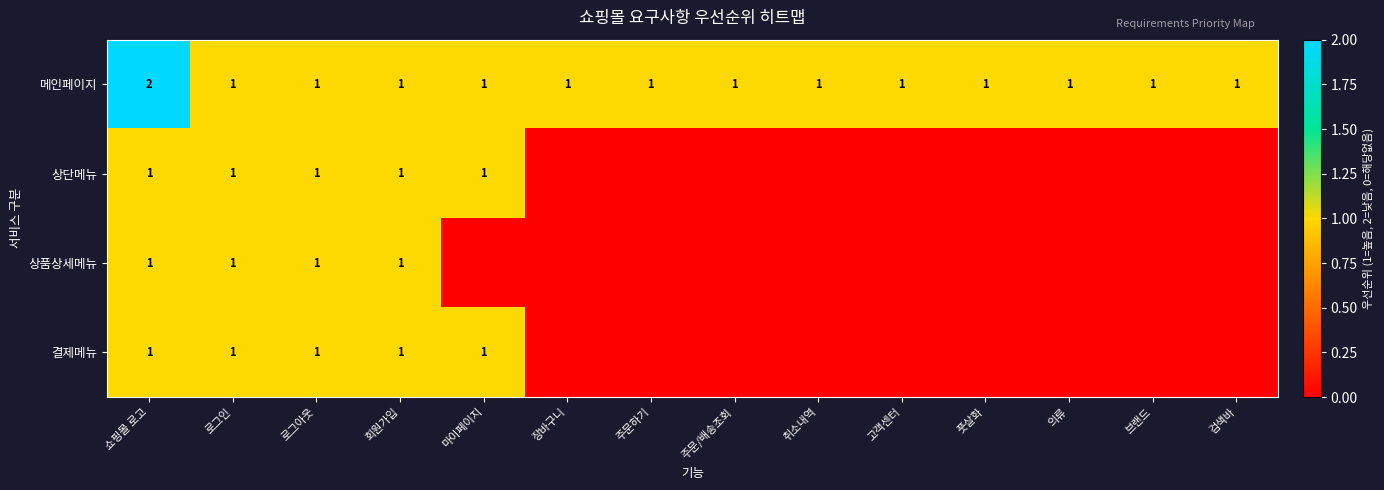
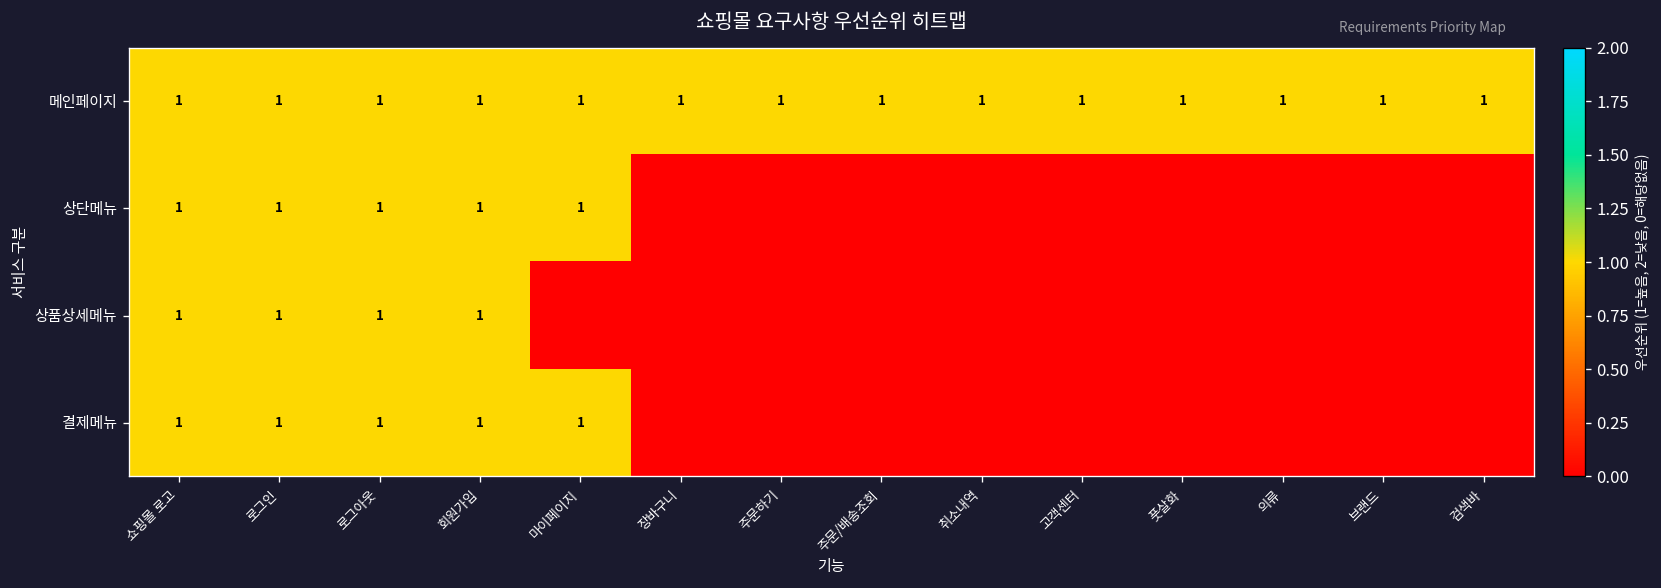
  {
    "메인페이지": {
-     "쇼핑몰 로고": 2,
+     "쇼핑몰 로고": 1,
      "로그인": 1,
      "로그아웃": 1,
      "회원가입": 1,
      "마이페이지": 1,
      "장바구니": 1,
      "주문하기": 1,
      "주문/배송조회": 1,
      "취소내역": 1,
      "고객센터": 1,
      "풋살화": 1,
      "의류": 1,
      "브랜드": 1,
      "검색바": 1
    },
    "상단메뉴": {
      "쇼핑몰 로고": 1,
      "로그인": 1,
      "로그아웃": 1,
      "회원가입": 1,
      "마이페이지": 1
    },
    "상품상세메뉴": {
      "쇼핑몰 로고": 1,
      "로그인": 1,
      "로그아웃": 1,
      "회원가입": 1
    },
    "결제메뉴": {
      "쇼핑몰 로고": 1,
      "로그인": 1,
      "로그아웃": 1,
      "회원가입": 1,
      "마이페이지": 1
    }
  }
